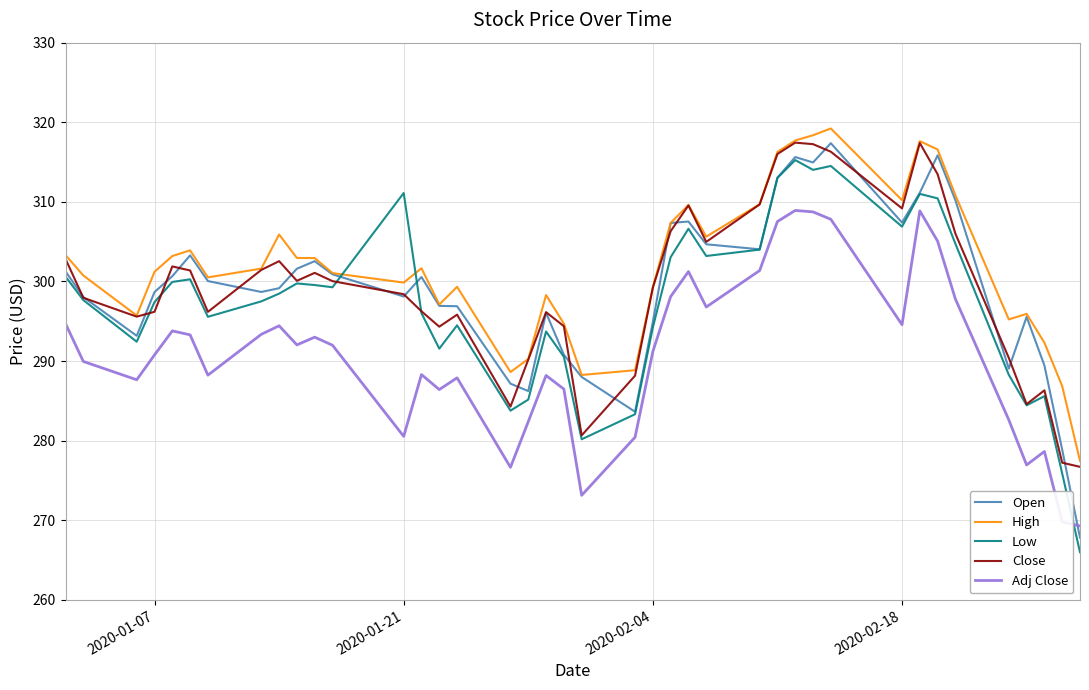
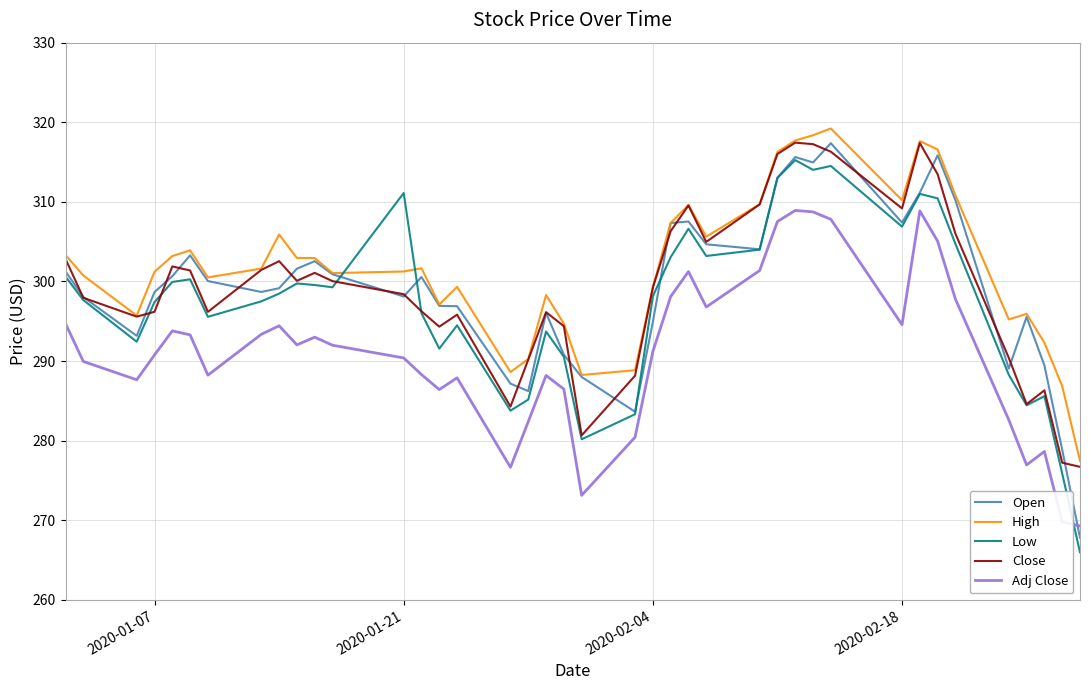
  {
    "Open": {
      "2020-01-07": 299,
      "2020-02-04": 295,
      "2020-02-18": 307
    },
    "High": {
      "2020-01-07": 301,
-     "2020-01-21": 300,
+     "2020-01-21": 301,
      "2020-02-18": 310
    },
    "Low": {
      "2020-01-07": 297,
      "2020-01-21": 311,
-     "2020-02-04": 294,
+     "2020-02-04": 298,
      "2020-02-18": 307
    },
    "Close": {
      "2020-01-07": 296,
      "2020-02-18": 309
    },
    "Adj Close": {
      "2020-01-07": 291,
-     "2020-01-21": 281,
+     "2020-01-21": 290,
      "2020-02-04": 291,
      "2020-02-18": 295
    }
  }
